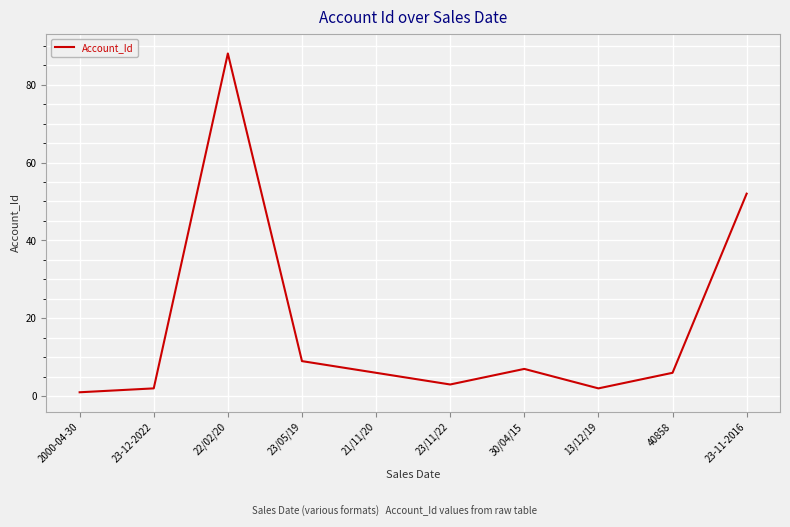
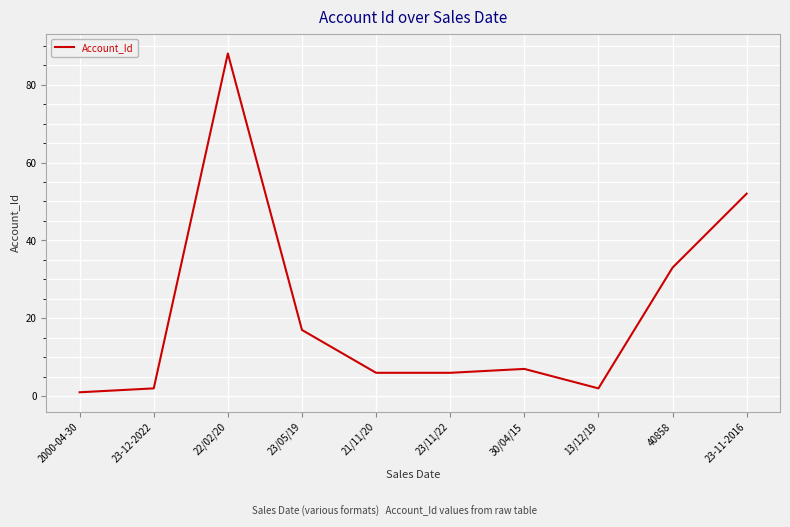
  {
    "2000-04-30": 1,
    "23-12-2022": 2,
    "22/02/20": 88,
-   "23/05/19": 9,
+   "23/05/19": 17,
    "21/11/20": 6,
-   "23/11/22": 3,
+   "23/11/22": 6,
    "30/04/15": 7,
    "13/12/19": 2,
-   "40858": 6,
+   "40858": 33,
    "23-11-2016": 52
  }
